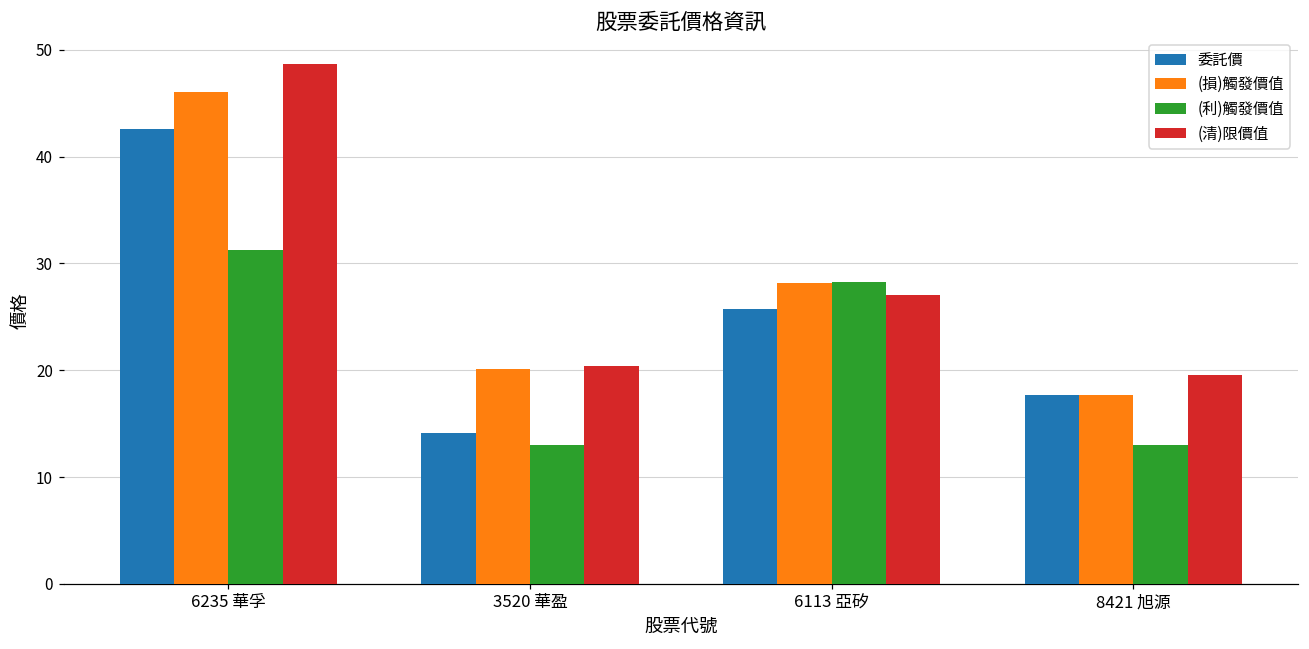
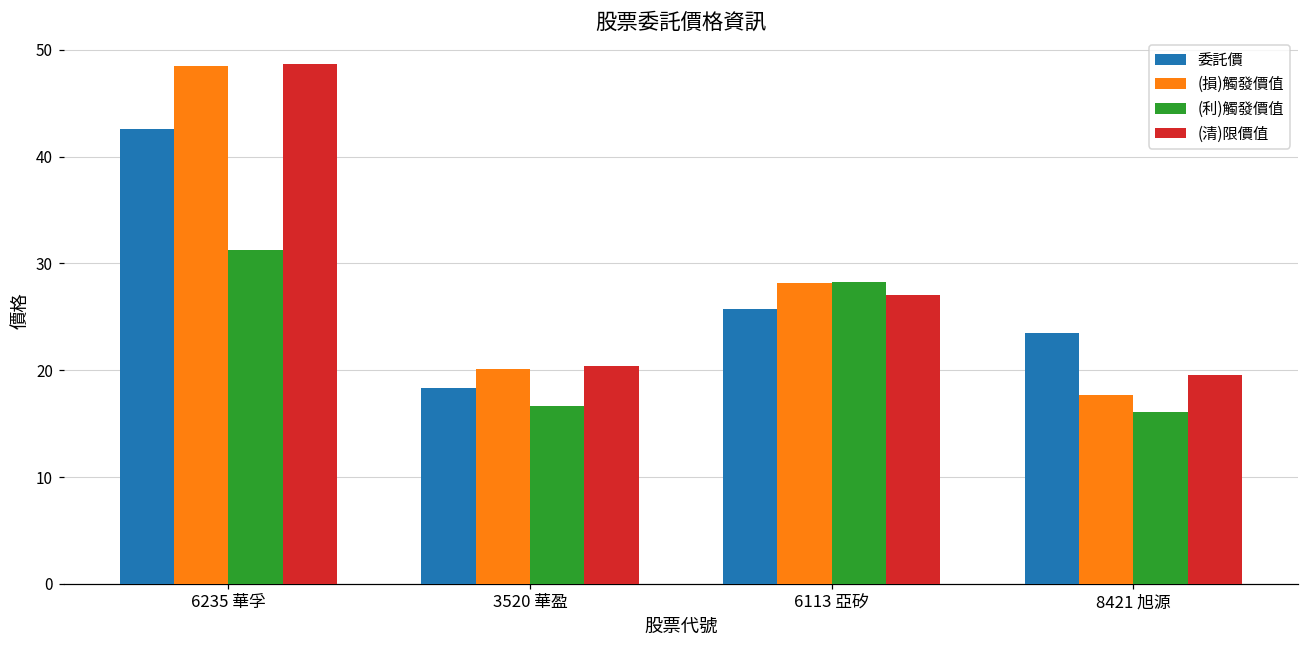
  {
    "委託價": {
      "6235 華孚": 43,
-     "3520 華盈": 14,
+     "3520 華盈": 18,
      "6113 亞矽": 26,
-     "8421 旭源": 18
+     "8421 旭源": 24
    },
    "(損)觸發價值": {
-     "6235 華孚": 46,
+     "6235 華孚": 48,
      "3520 華盈": 20,
      "6113 亞矽": 28,
      "8421 旭源": 18
    },
    "(利)觸發價值": {
      "6235 華孚": 31,
-     "3520 華盈": 13,
+     "3520 華盈": 17,
      "6113 亞矽": 28,
-     "8421 旭源": 13
+     "8421 旭源": 16
    },
    "(清)限價值": {
      "6235 華孚": 49,
      "3520 華盈": 20,
      "6113 亞矽": 27,
      "8421 旭源": 20
    }
  }
